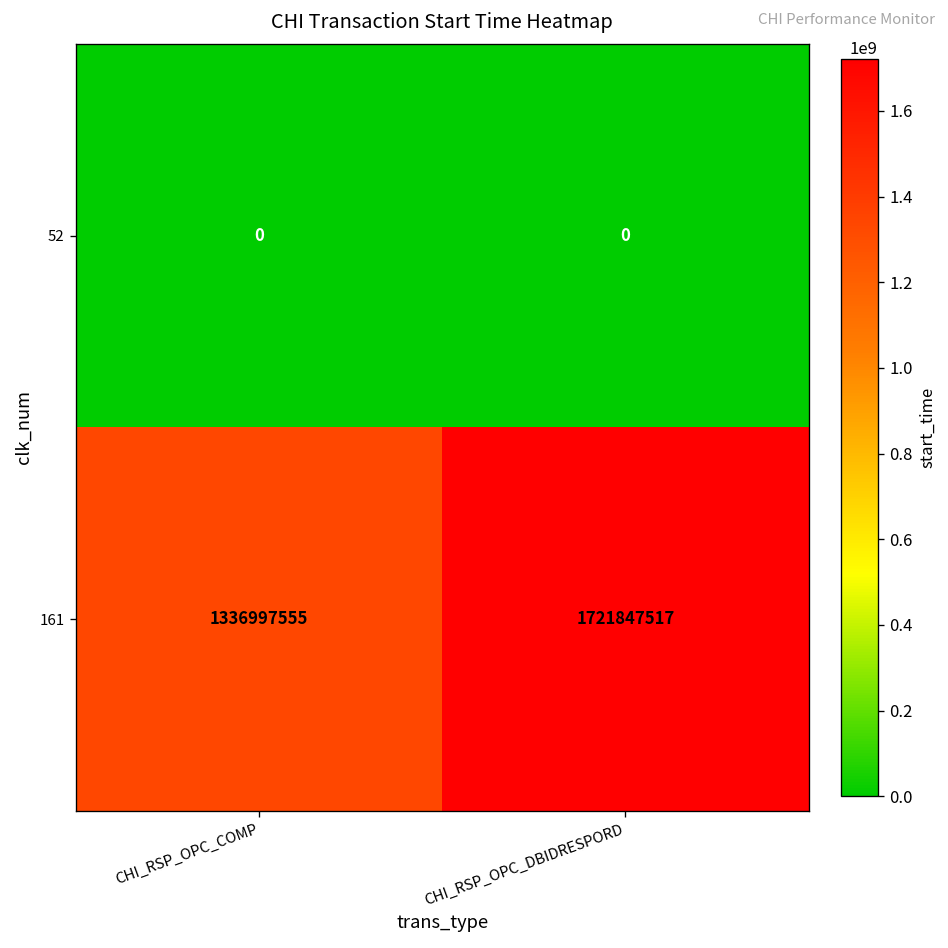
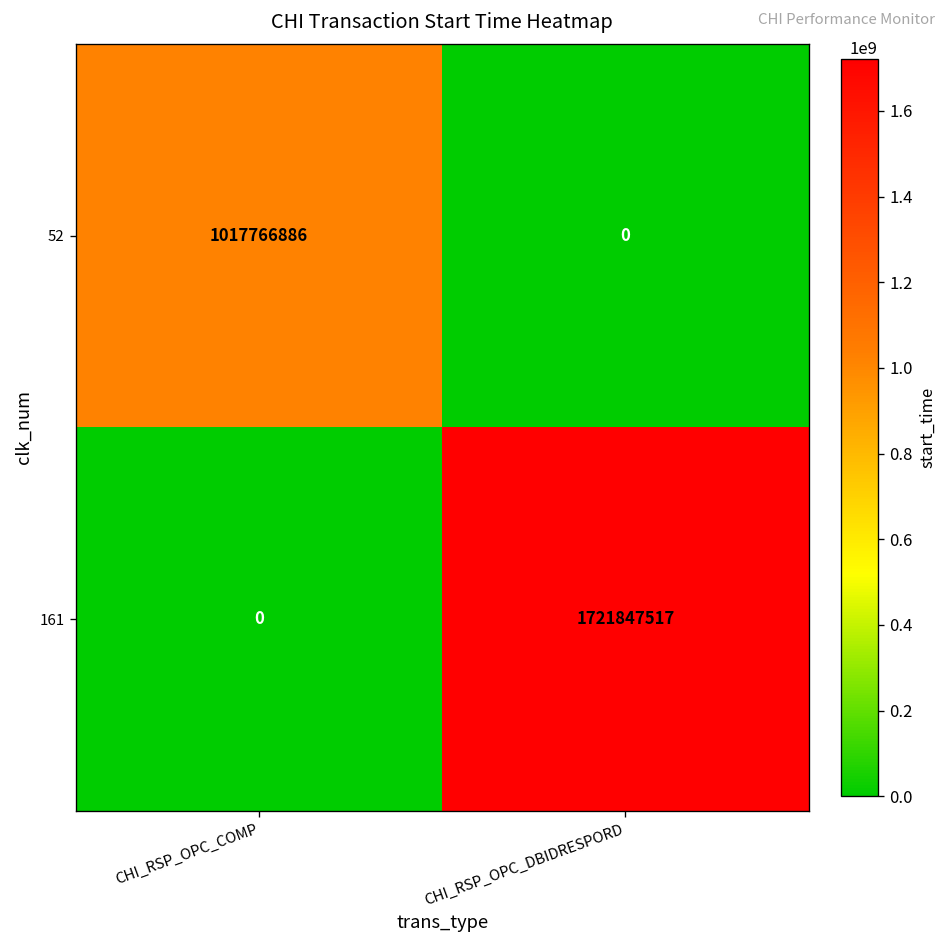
  {
    "52": {
-     "CHI_RSP_OPC_COMP": 0,
+     "CHI_RSP_OPC_COMP": 1017766886,
      "CHI_RSP_OPC_DBIDRESPORD": 0
    },
    "161": {
-     "CHI_RSP_OPC_COMP": 1336997555,
+     "CHI_RSP_OPC_COMP": 0,
      "CHI_RSP_OPC_DBIDRESPORD": 1721847517
    }
  }
